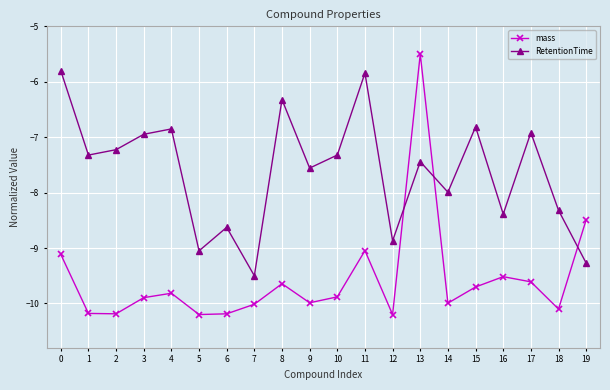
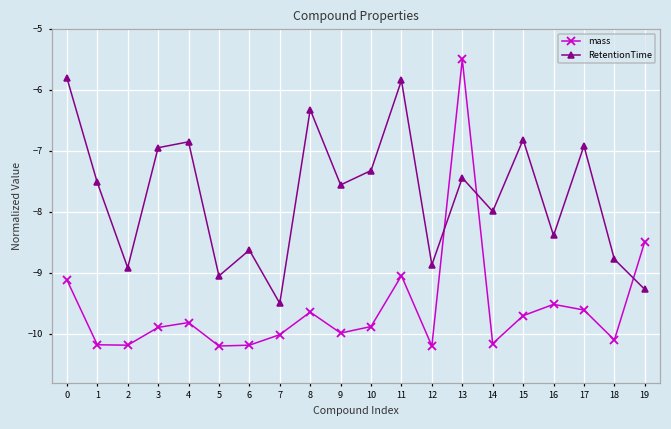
  {
    "mass": {
      "0": -9.1,
      "1": -10.2,
      "2": -10.2,
      "3": -9.9,
      "4": -9.8,
      "5": -10.2,
      "6": -10.2,
      "7": -10.0,
      "8": -9.6,
      "9": -10.0,
      "10": -9.9,
      "11": -9.0,
      "12": -10.2,
      "13": -5.5,
-     "14": -10.0,
+     "14": -10.2,
      "15": -9.7,
      "16": -9.5,
      "17": -9.6,
      "18": -10.1,
      "19": -8.5
    },
    "RetentionTime": {
      "0": -5.8,
-     "1": -7.3,
-     "2": -7.2,
+     "1": -7.5,
+     "2": -8.9,
      "3": -6.9,
      "4": -6.9,
      "5": -9.1,
      "6": -8.6,
      "7": -9.5,
      "8": -6.3,
      "9": -7.6,
      "10": -7.3,
      "11": -5.8,
      "12": -8.9,
      "13": -7.4,
      "14": -8.0,
      "15": -6.8,
      "16": -8.4,
      "17": -6.9,
-     "18": -8.3,
+     "18": -8.8,
      "19": -9.3
    }
  }
